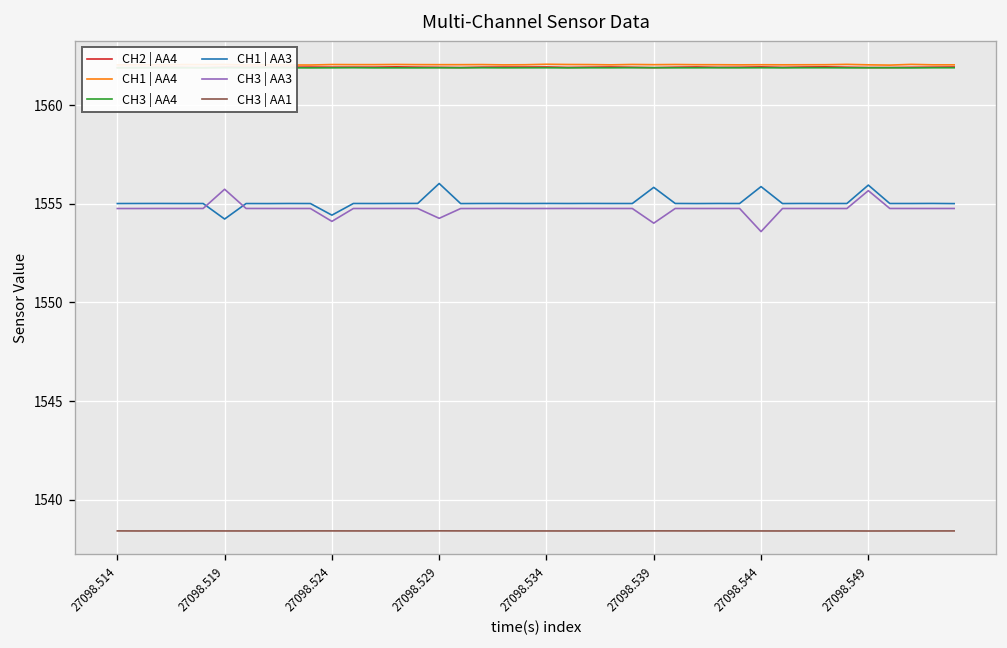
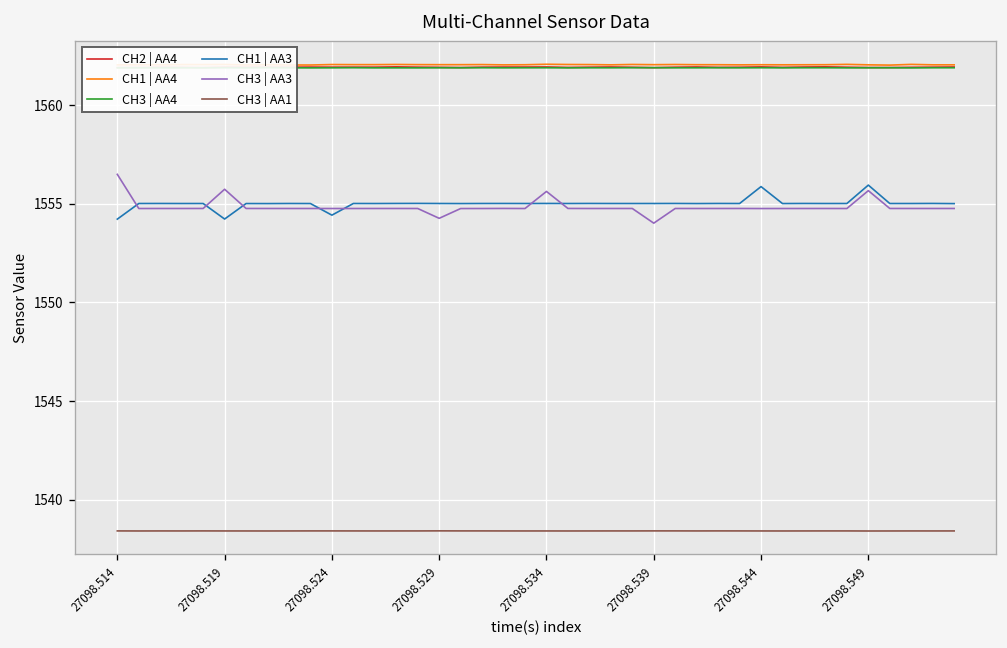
  {
    "CH1 | AA3": {
-     "27098.514": 1555.0,
+     "27098.514": 1554.2,
      "27098.519": 1554.2,
      "27098.524": 1554.4,
-     "27098.529": 1556.0,
+     "27098.529": 1555.0,
      "27098.534": 1555.0,
-     "27098.539": 1555.8,
+     "27098.539": 1555.0,
      "27098.544": 1555.9,
      "27098.549": 1555.9
    },
    "CH3 | AA3": {
-     "27098.514": 1554.8,
+     "27098.514": 1556.5,
      "27098.519": 1555.7,
-     "27098.524": 1554.1,
+     "27098.524": 1554.8,
      "27098.529": 1554.3,
-     "27098.534": 1554.8,
+     "27098.534": 1555.6,
      "27098.539": 1554.0,
-     "27098.544": 1553.6,
+     "27098.544": 1554.8,
      "27098.549": 1555.7
    },
    "CH3 | AA1": {
      "27098.514": 1538.4,
      "27098.519": 1538.4,
      "27098.524": 1538.4,
      "27098.529": 1538.4,
      "27098.534": 1538.4,
      "27098.539": 1538.4,
      "27098.544": 1538.4,
      "27098.549": 1538.4
    }
  }
